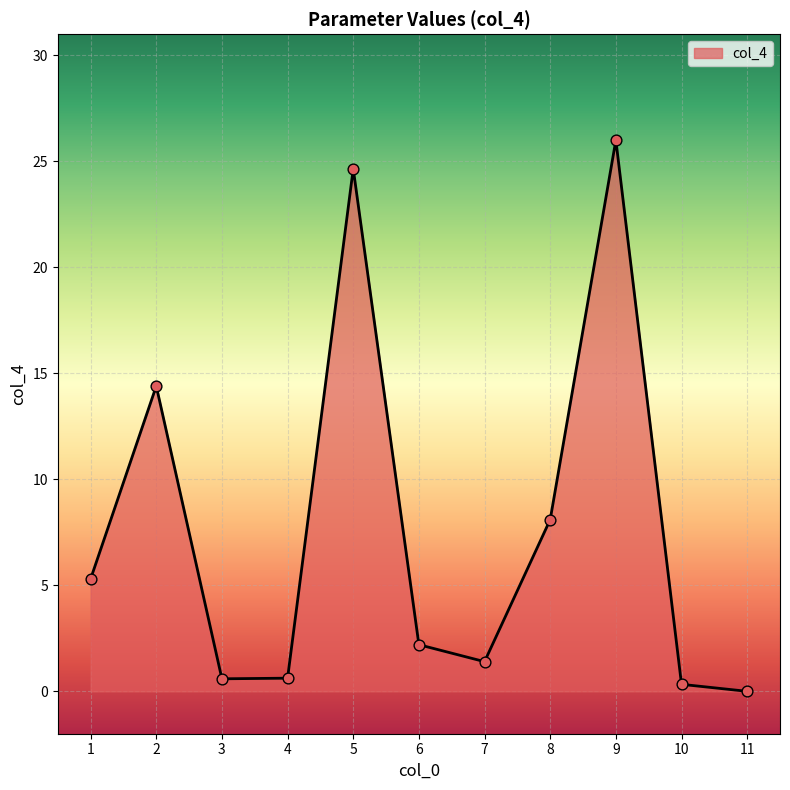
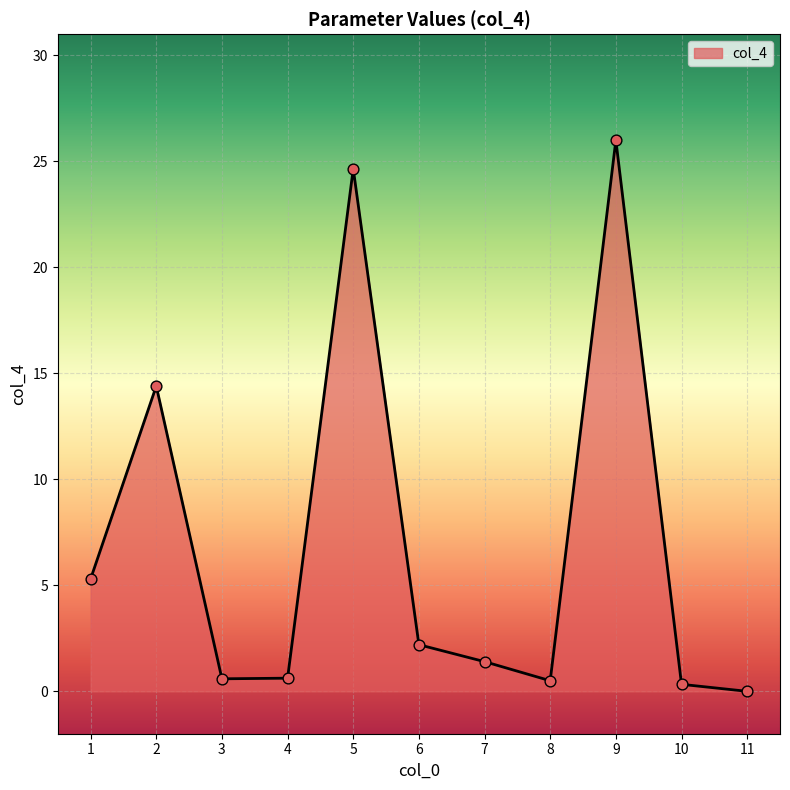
  {
    "1": 5.3,
    "2": 14.4,
    "3": 0.6,
    "4": 0.6,
    "5": 24.7,
    "6": 2.2,
    "7": 1.4,
-   "8": 8.1,
+   "8": 0.5,
    "9": 26.0,
    "10": 0.3,
    "11": 0.0
  }
